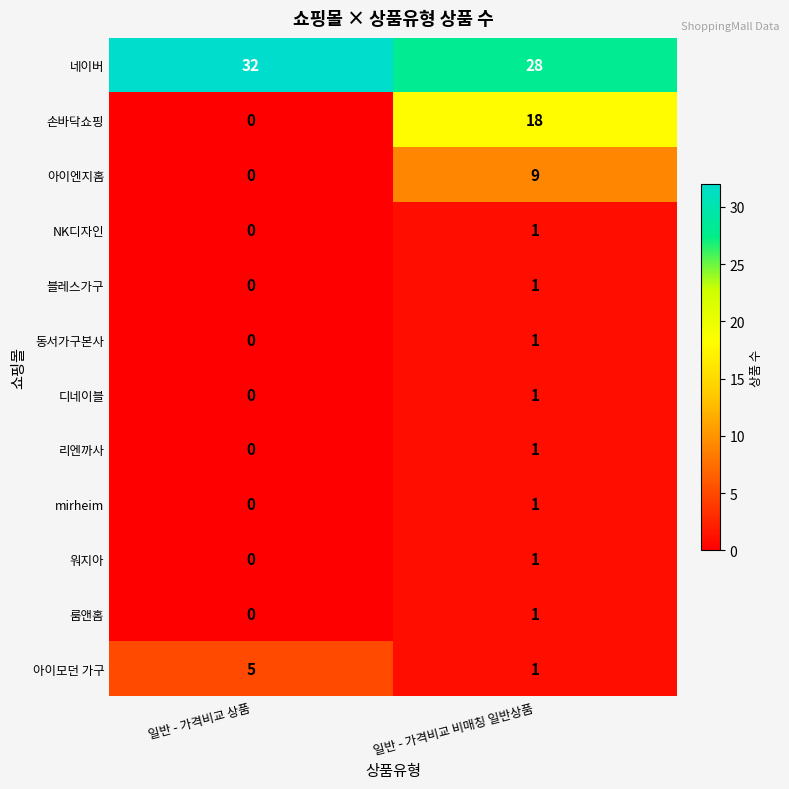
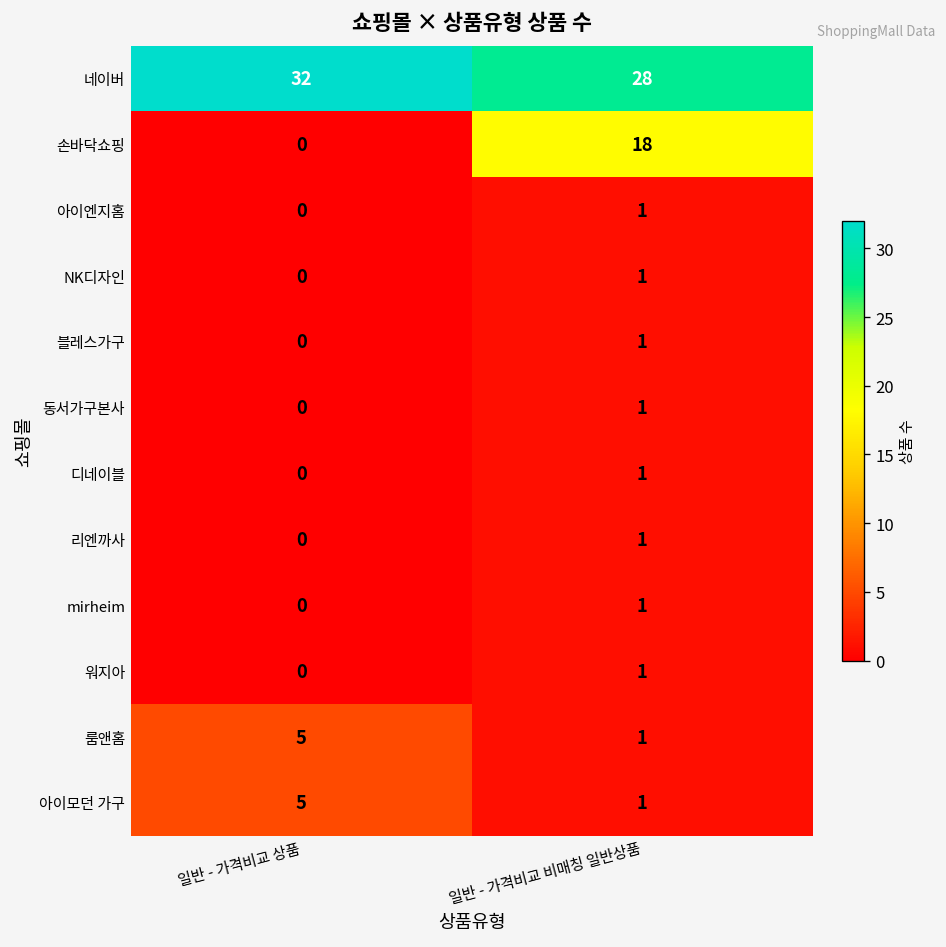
  {
    "네이버": {
      "일반 - 가격비교 상품": 32,
      "일반 - 가격비교 비매칭 일반상품": 28
    },
    "손바닥쇼핑": {
      "일반 - 가격비교 상품": 0,
      "일반 - 가격비교 비매칭 일반상품": 18
    },
    "아이엔지홈": {
      "일반 - 가격비교 상품": 0,
-     "일반 - 가격비교 비매칭 일반상품": 9
+     "일반 - 가격비교 비매칭 일반상품": 1
    },
    "NK디자인": {
      "일반 - 가격비교 상품": 0,
      "일반 - 가격비교 비매칭 일반상품": 1
    },
    "블레스가구": {
      "일반 - 가격비교 상품": 0,
      "일반 - 가격비교 비매칭 일반상품": 1
    },
    "동서가구본사": {
      "일반 - 가격비교 상품": 0,
      "일반 - 가격비교 비매칭 일반상품": 1
    },
    "디네이블": {
      "일반 - 가격비교 상품": 0,
      "일반 - 가격비교 비매칭 일반상품": 1
    },
    "리엔까사": {
      "일반 - 가격비교 상품": 0,
      "일반 - 가격비교 비매칭 일반상품": 1
    },
    "mirheim": {
      "일반 - 가격비교 상품": 0,
      "일반 - 가격비교 비매칭 일반상품": 1
    },
    "워지아": {
      "일반 - 가격비교 상품": 0,
      "일반 - 가격비교 비매칭 일반상품": 1
    },
    "룸앤홈": {
-     "일반 - 가격비교 상품": 0,
+     "일반 - 가격비교 상품": 5,
      "일반 - 가격비교 비매칭 일반상품": 1
    },
    "아이모던 가구": {
      "일반 - 가격비교 상품": 5,
      "일반 - 가격비교 비매칭 일반상품": 1
    }
  }
